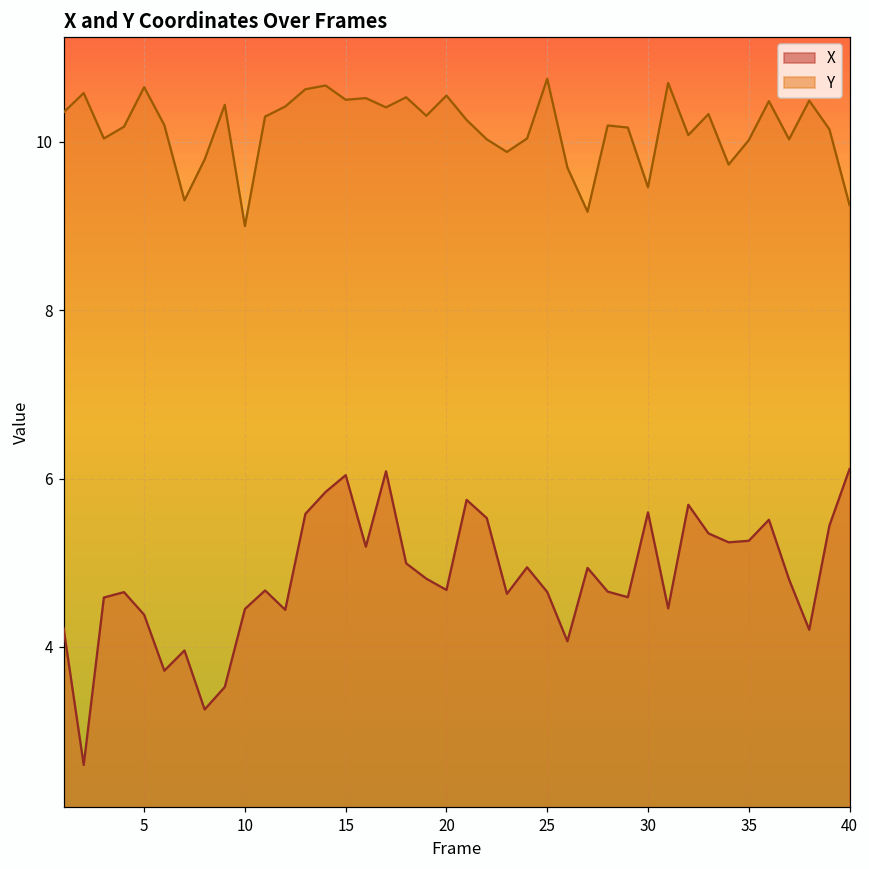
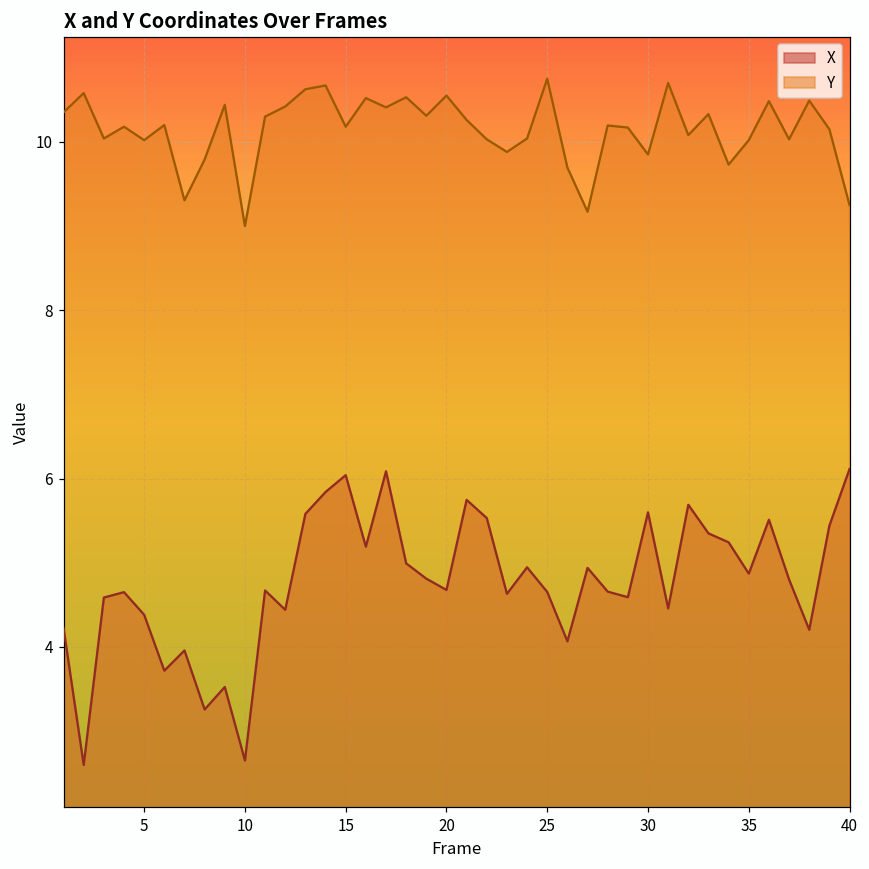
  {
    "X": {
      "5": 4.4,
-     "10": 4.5,
+     "10": 2.7,
      "15": 6.0,
      "20": 4.7,
      "25": 4.7,
      "30": 5.6,
-     "35": 5.3,
+     "35": 4.9,
      "40": 6.1
    },
    "Y": {
-     "5": 10.7,
+     "5": 10.0,
      "10": 9.0,
-     "15": 10.5,
+     "15": 10.2,
      "20": 10.6,
      "25": 10.8,
-     "30": 9.5,
+     "30": 9.9,
      "35": 10.0,
      "40": 9.3
    }
  }
